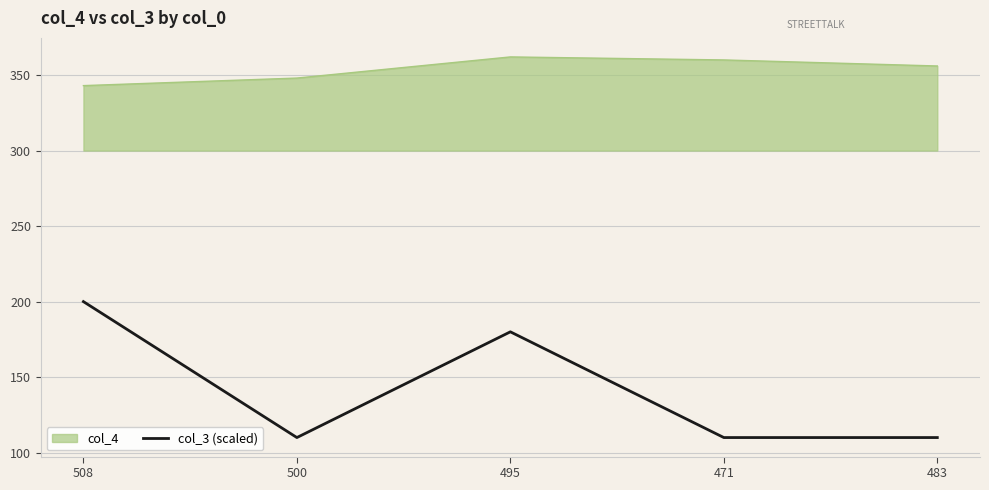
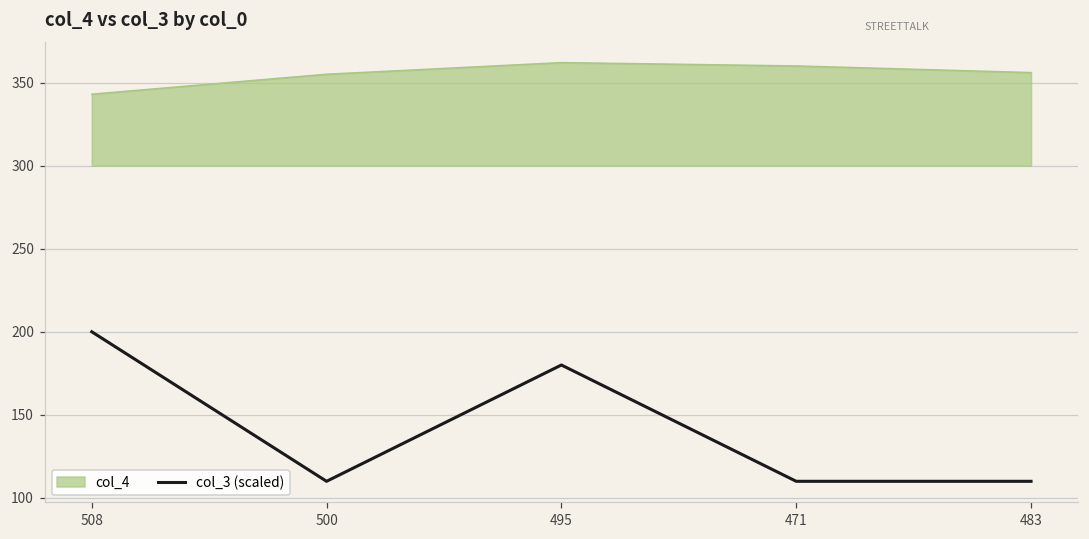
  {
    "col_4": {
      "508": 343,
-     "500": 348,
+     "500": 355,
      "495": 362,
      "471": 360,
      "483": 356
    },
    "col_3 (scaled)": {
      "508": 200,
      "500": 110,
      "495": 180,
      "471": 110,
      "483": 110
    }
  }
